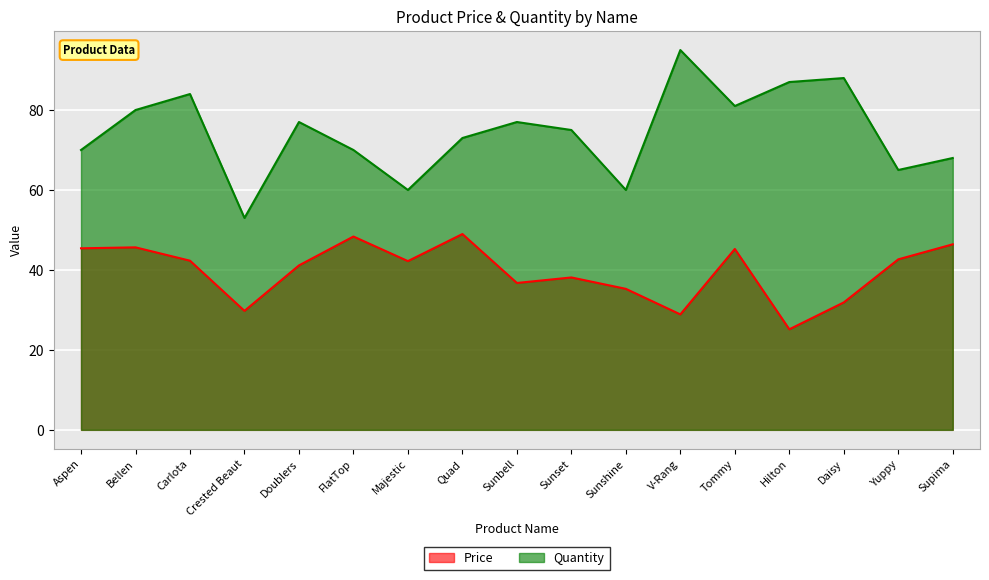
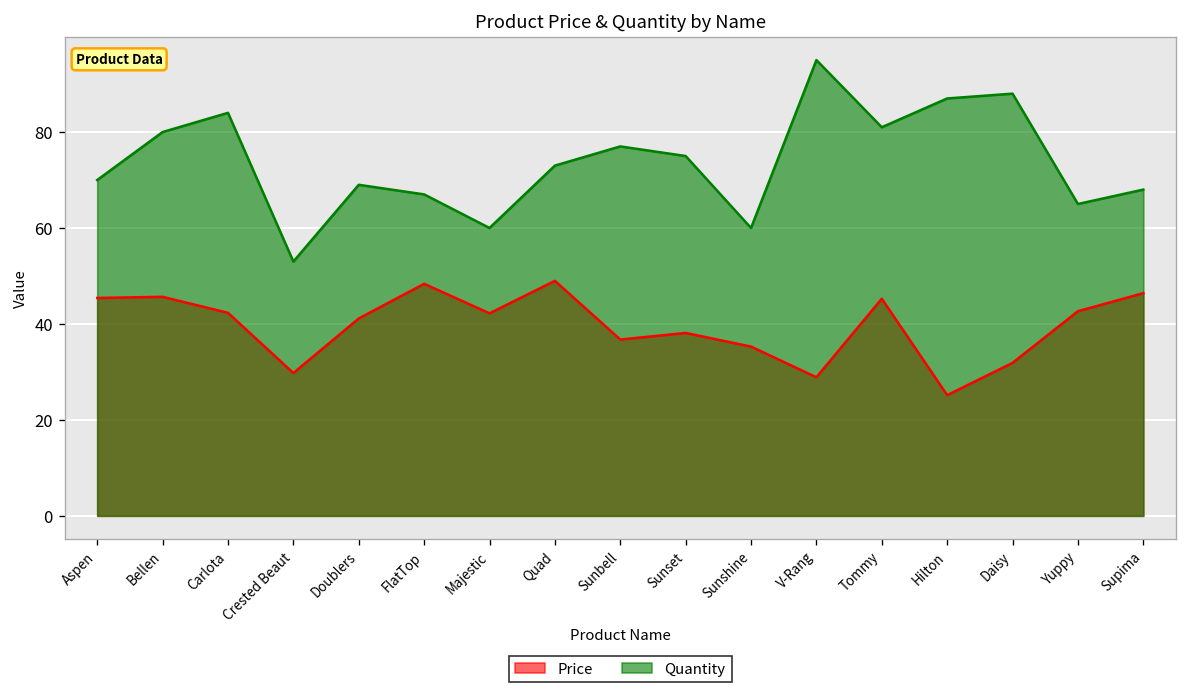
  {
    "Price": {
      "Aspen": 45,
      "Bellen": 46,
      "Carlota": 42,
      "Crested Beaut": 30,
      "Doublers": 41,
      "FlatTop": 48,
      "Majestic": 42,
      "Quad": 49,
      "Sunbell": 37,
      "Sunset": 38,
      "Sunshine": 35,
      "V-Rang": 29,
      "Tommy": 45,
      "Hilton": 25,
      "Daisy": 32,
      "Yuppy": 43,
      "Supima": 46
    },
    "Quantity": {
      "Aspen": 70,
      "Bellen": 80,
      "Carlota": 84,
      "Crested Beaut": 53,
-     "Doublers": 77,
-     "FlatTop": 70,
+     "Doublers": 69,
+     "FlatTop": 67,
      "Majestic": 60,
      "Quad": 73,
      "Sunbell": 77,
      "Sunset": 75,
      "Sunshine": 60,
      "V-Rang": 95,
      "Tommy": 81,
      "Hilton": 87,
      "Daisy": 88,
      "Yuppy": 65,
      "Supima": 68
    }
  }
